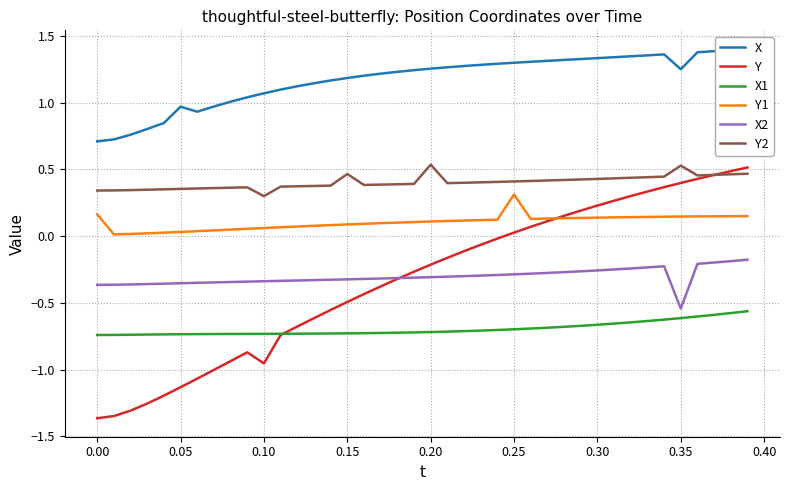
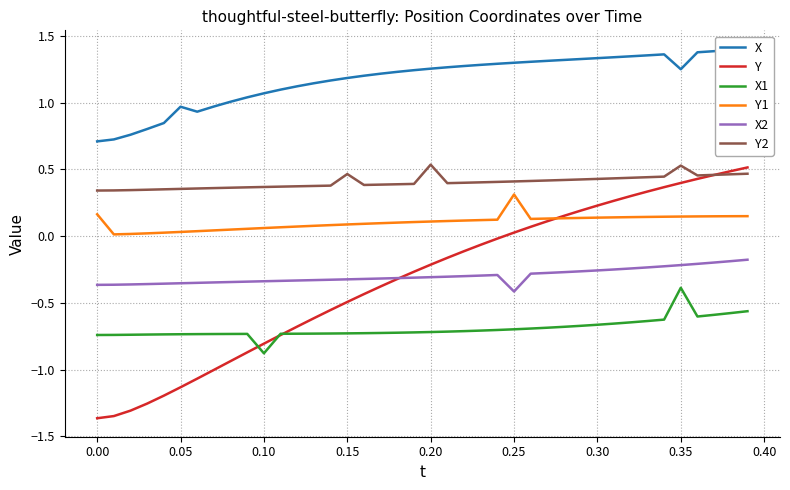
  {
    "X": {
      "0.00": 0.71,
      "0.05": 0.97,
      "0.10": 1.07,
      "0.15": 1.19,
      "0.20": 1.26,
      "0.25": 1.30,
      "0.30": 1.33,
      "0.35": 1.25
    },
    "Y": {
      "0.00": -1.36,
      "0.05": -1.13,
-     "0.10": -0.95,
+     "0.10": -0.81,
      "0.15": -0.49,
      "0.20": -0.21,
      "0.25": 0.03,
      "0.30": 0.23,
      "0.35": 0.40
    },
    "X1": {
      "0.00": -0.74,
      "0.05": -0.74,
-     "0.10": -0.73,
+     "0.10": -0.88,
      "0.15": -0.73,
      "0.20": -0.72,
      "0.25": -0.70,
      "0.30": -0.66,
-     "0.35": -0.61
+     "0.35": -0.39
    },
    "Y1": {
      "0.00": 0.16,
      "0.05": 0.03,
      "0.10": 0.06,
      "0.15": 0.09,
      "0.20": 0.11,
      "0.25": 0.31,
      "0.30": 0.14,
      "0.35": 0.15
    },
    "X2": {
      "0.00": -0.36,
      "0.05": -0.35,
      "0.10": -0.34,
      "0.15": -0.32,
      "0.20": -0.31,
-     "0.25": -0.29,
+     "0.25": -0.41,
      "0.30": -0.26,
-     "0.35": -0.54
+     "0.35": -0.22
    },
    "Y2": {
      "0.00": 0.34,
      "0.05": 0.35,
-     "0.10": 0.30,
+     "0.10": 0.37,
      "0.15": 0.47,
      "0.20": 0.54,
      "0.25": 0.41,
      "0.30": 0.43,
      "0.35": 0.53
    }
  }
